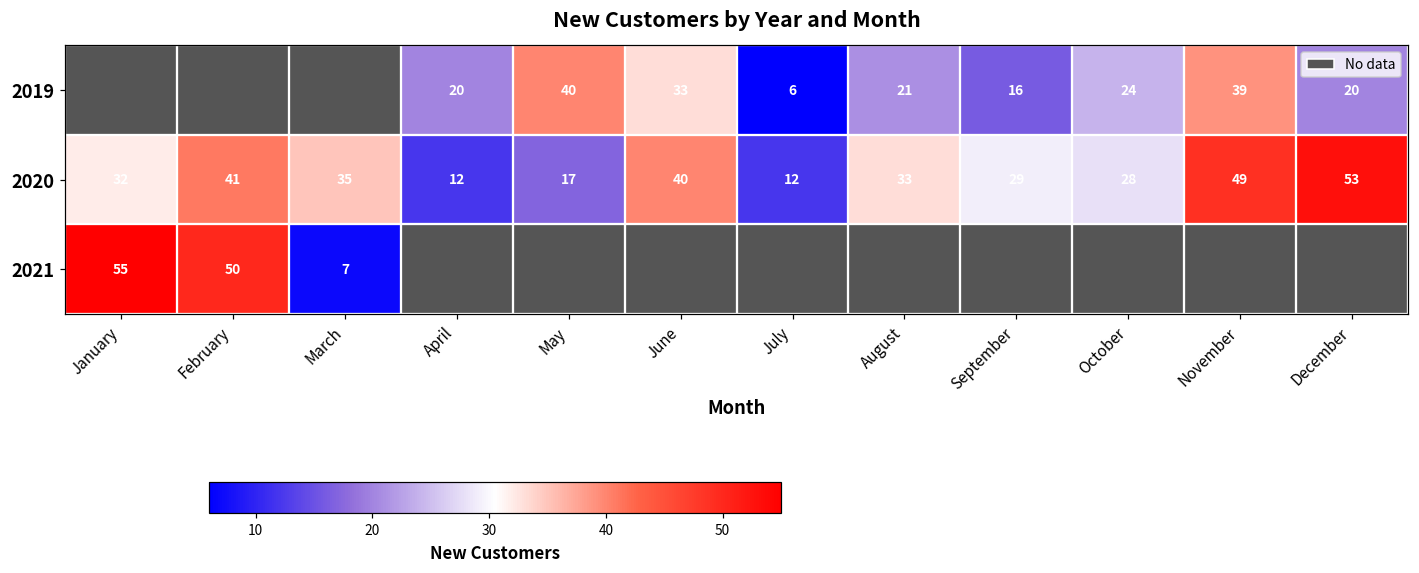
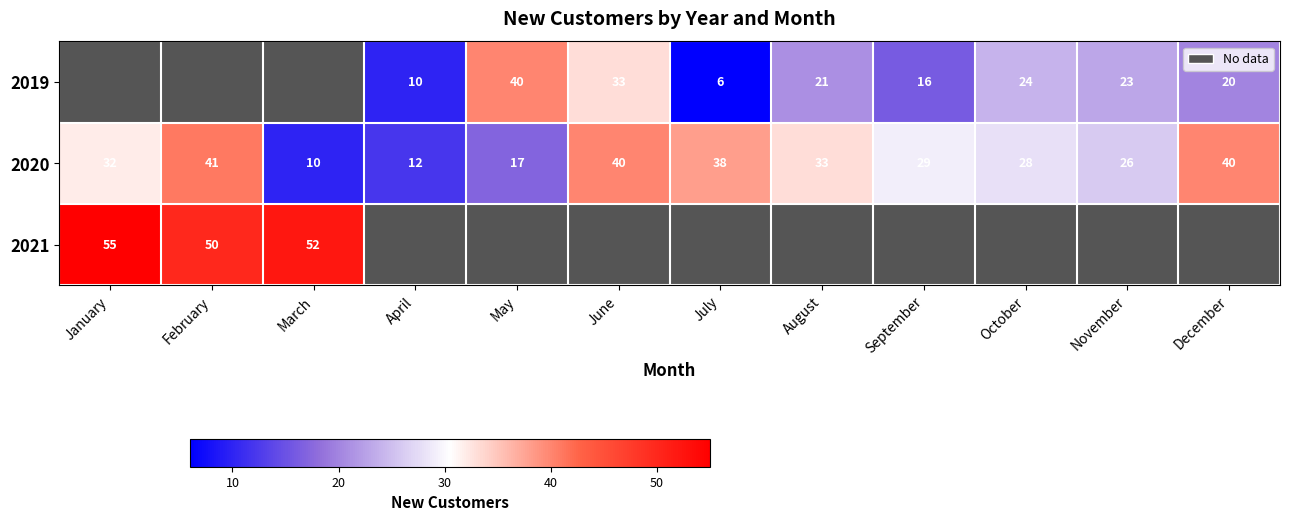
  {
    "2019": {
-     "April": 20,
+     "April": 10,
      "May": 40,
      "July": 6,
      "August": 21,
      "September": 16,
      "October": 24,
-     "November": 39,
+     "November": 23,
      "December": 20
    },
    "2020": {
      "February": 41,
-     "March": 35,
+     "March": 10,
      "April": 12,
      "May": 17,
      "June": 40,
-     "July": 12,
-     "November": 49,
-     "December": 53
+     "July": 38,
+     "November": 26,
+     "December": 40
    },
    "2021": {
      "January": 55,
      "February": 50,
-     "March": 7
+     "March": 52
    }
  }
